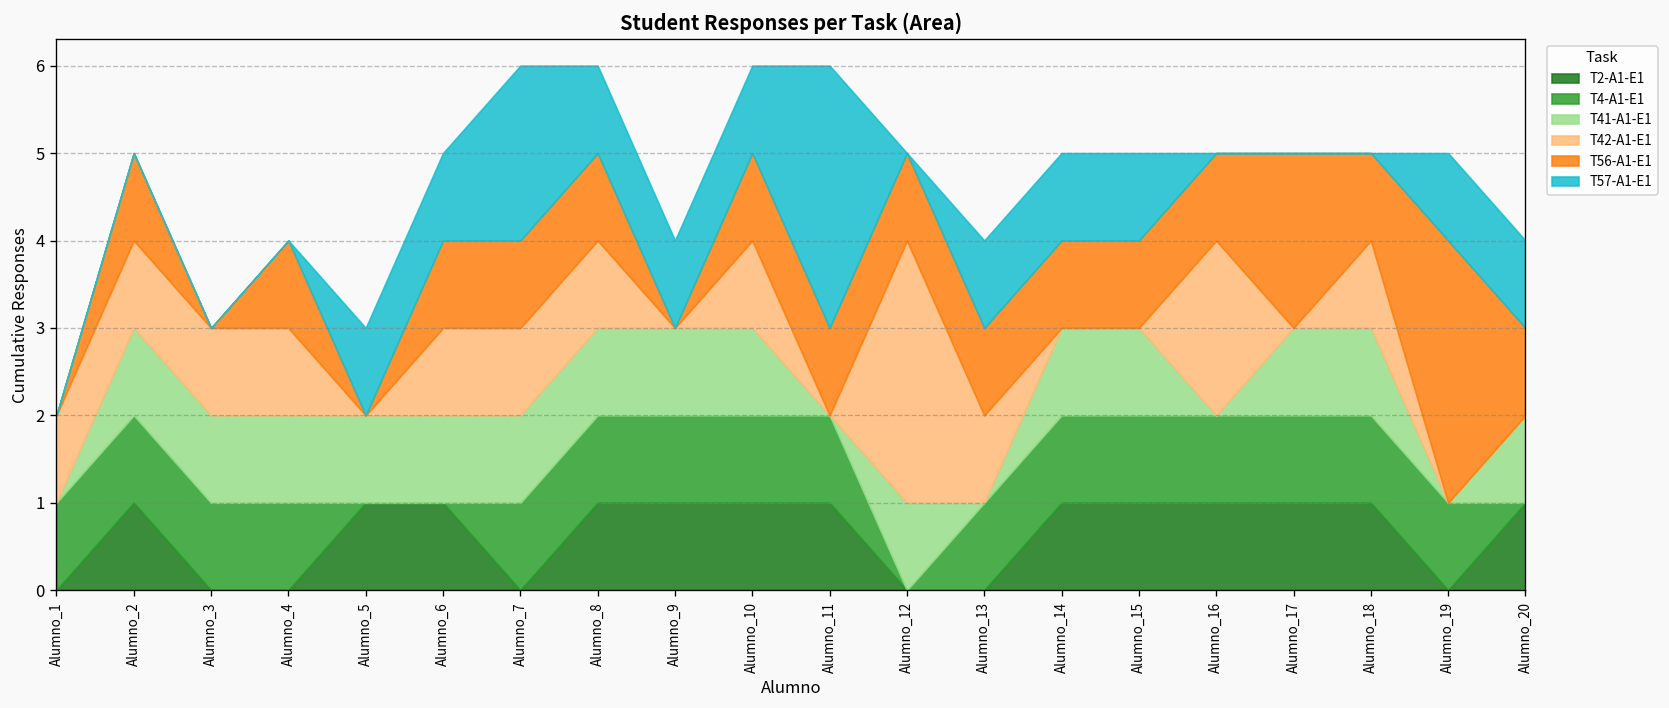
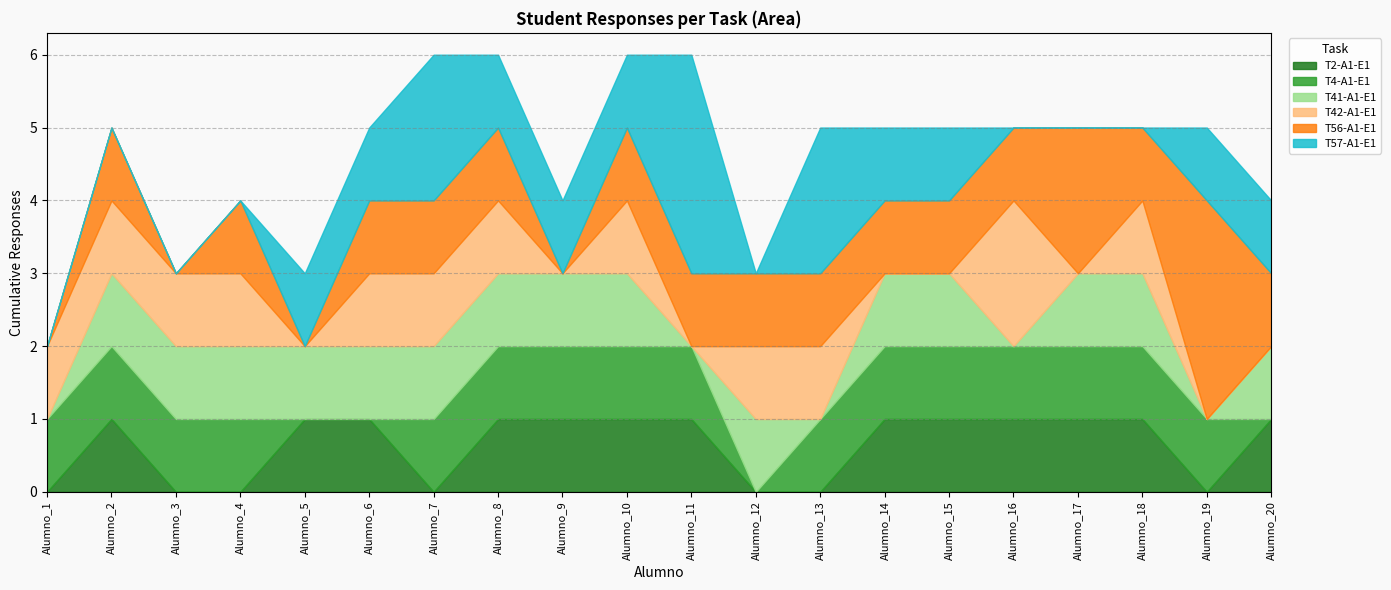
  {
    "T42-A1-E1": {
      "Alumno_2": 1,
      "Alumno_4": 1,
      "Alumno_6": 1,
      "Alumno_7": 1,
      "Alumno_8": 1,
      "Alumno_10": 1,
-     "Alumno_12": 3,
+     "Alumno_12": 1,
      "Alumno_13": 1,
      "Alumno_16": 2,
      "Alumno_18": 1
    },
    "T56-A1-E1": {
      "Alumno_6": 1,
      "Alumno_7": 1,
      "Alumno_8": 1,
      "Alumno_10": 1,
      "Alumno_11": 1,
      "Alumno_13": 1,
      "Alumno_14": 1,
      "Alumno_15": 1,
      "Alumno_19": 3,
      "Alumno_20": 1
    },
    "T57-A1-E1": {
      "Alumno_5": 1,
      "Alumno_6": 1,
      "Alumno_7": 2,
      "Alumno_8": 1,
      "Alumno_9": 1,
      "Alumno_10": 1,
      "Alumno_11": 3,
-     "Alumno_13": 1,
+     "Alumno_13": 2,
      "Alumno_14": 1,
      "Alumno_15": 1,
      "Alumno_19": 1,
      "Alumno_20": 1
    }
  }
